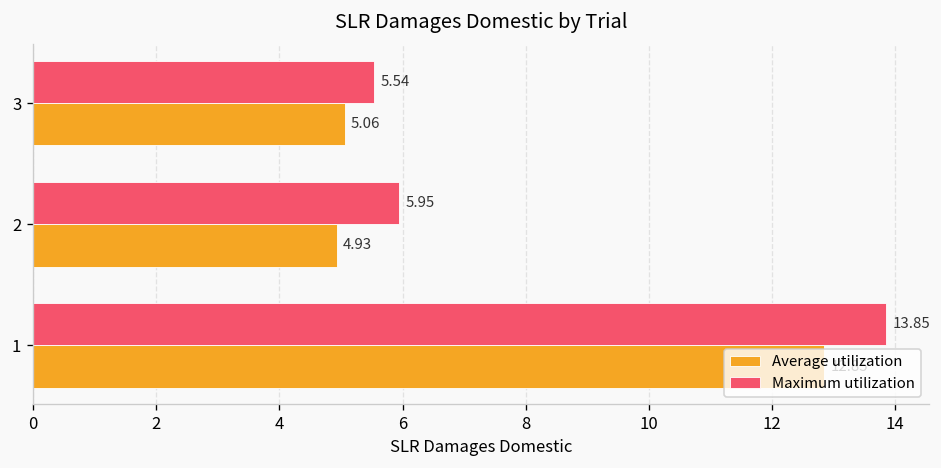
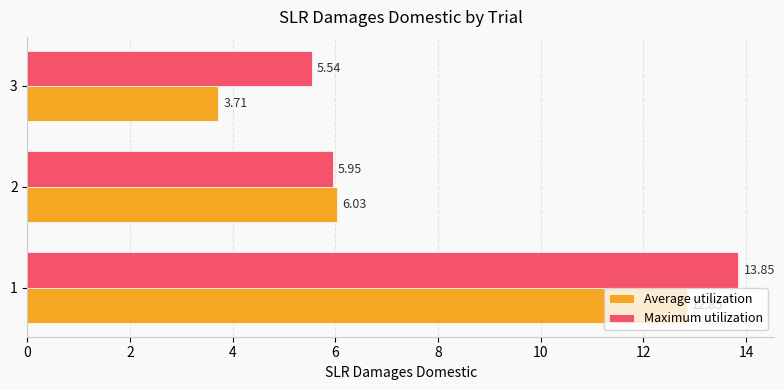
  {
    "Average utilization": {
-     "3": 5.06,
-     "2": 4.93
+     "3": 3.71,
+     "2": 6.03
    },
    "Maximum utilization": {
      "3": 5.54,
      "2": 5.95,
      "1": 13.85
    }
  }
